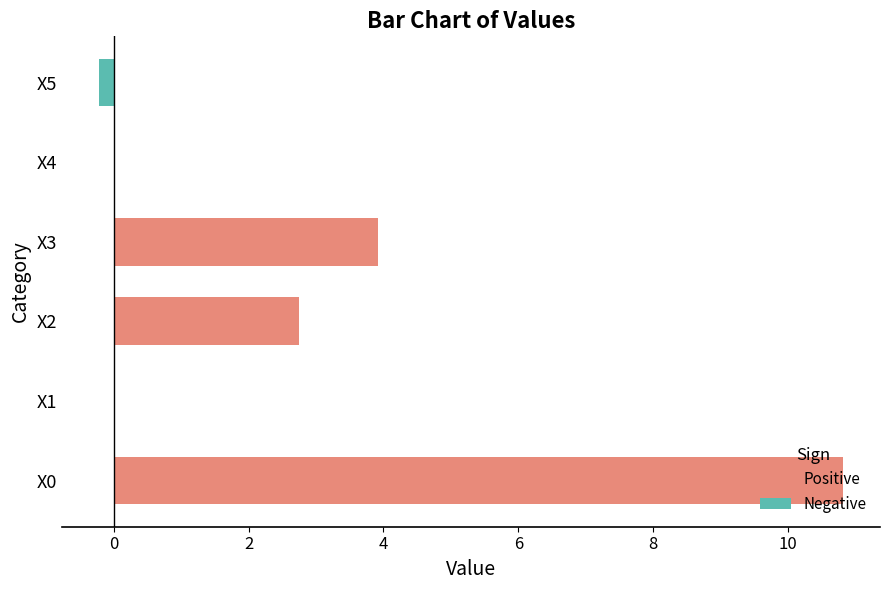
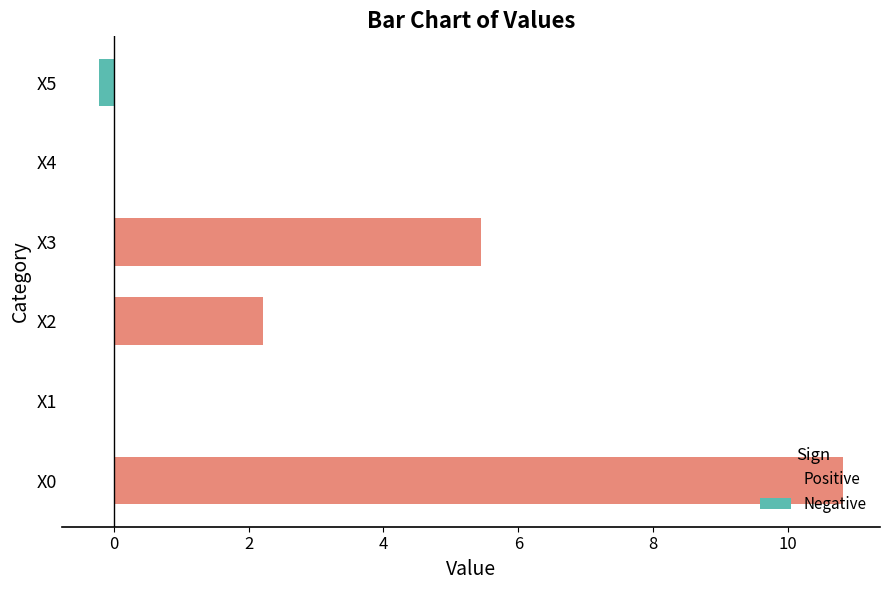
  {
    "Positive": {
      "X5": 0.0,
-     "X3": 3.9,
-     "X2": 2.7,
+     "X3": 5.4,
+     "X2": 2.2,
      "X0": 10.8
    },
    "Negative": {
      "X5": -0.2,
      "X4": 0.0,
      "X3": 0.0,
      "X2": 0.0,
      "X1": 0.0,
      "X0": 0.0
    }
  }
